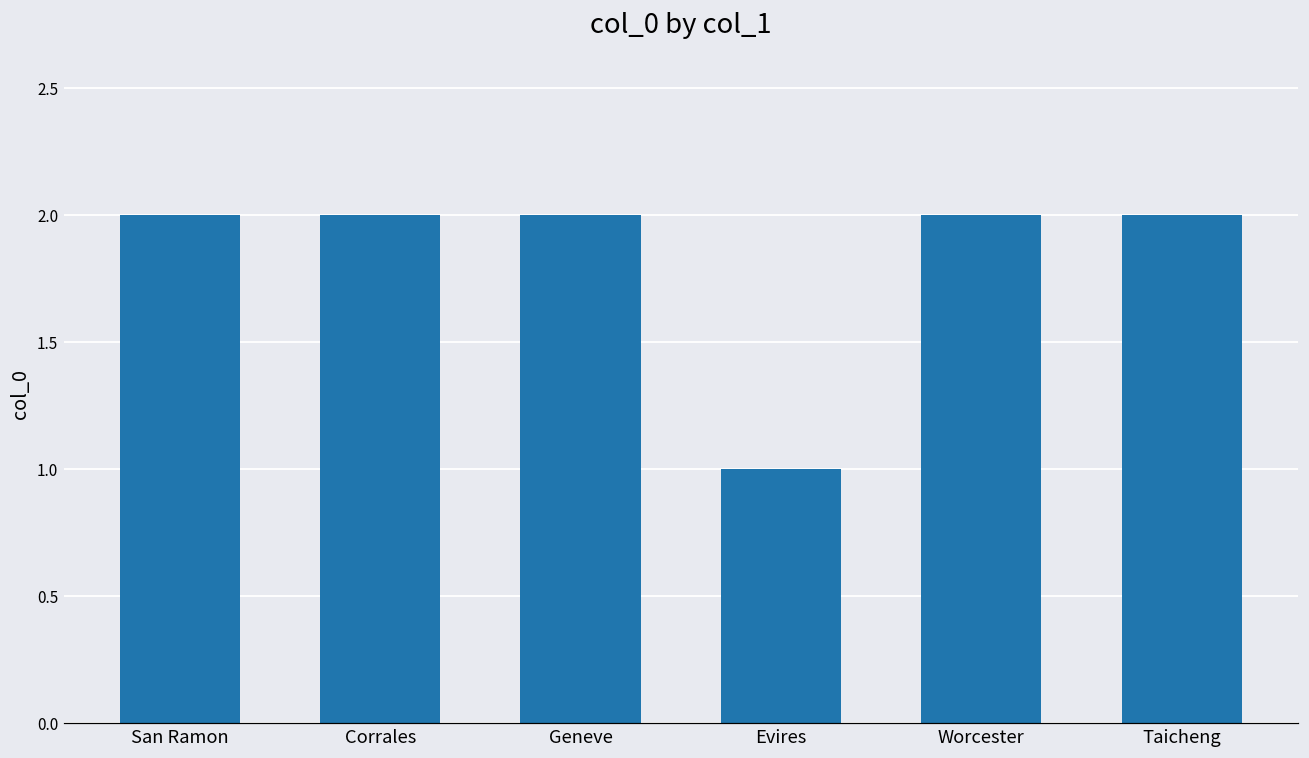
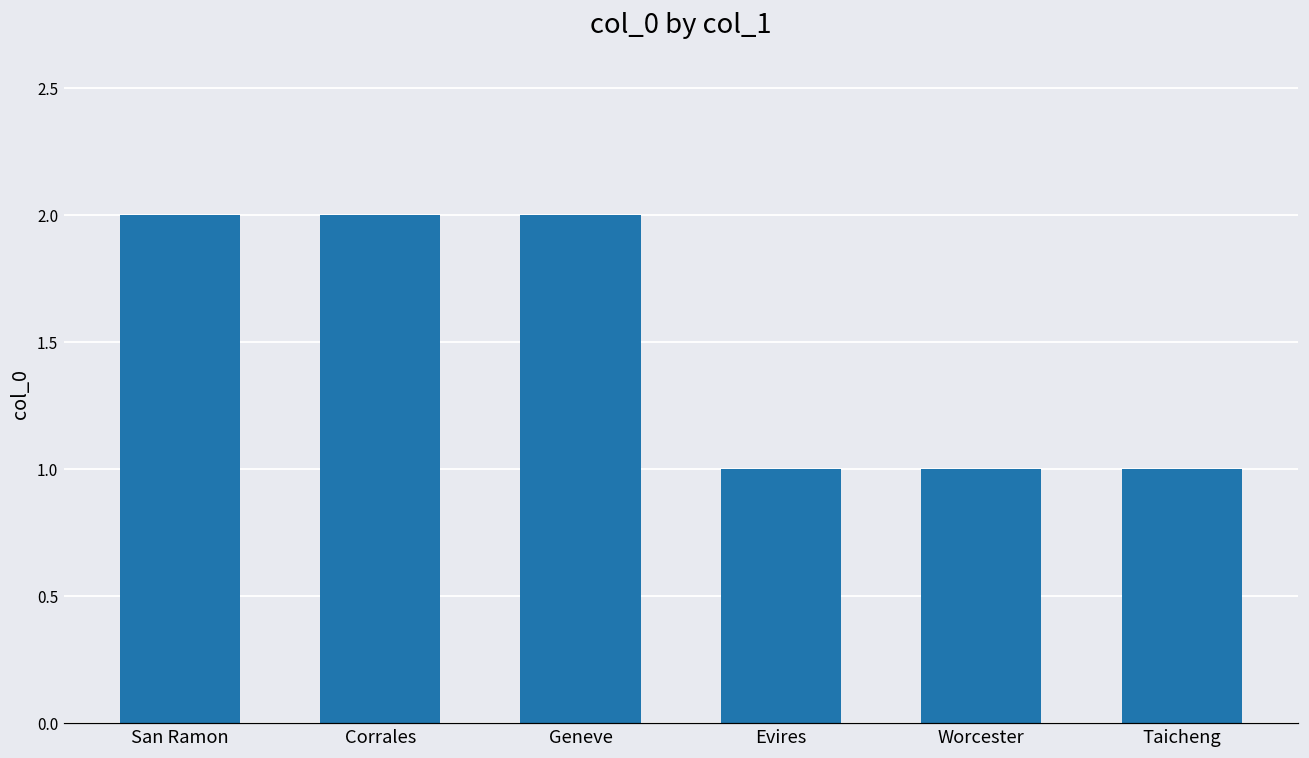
  {
    "San Ramon": 2,
    "Corrales": 2,
    "Geneve": 2,
    "Evires": 1,
-   "Worcester": 2,
-   "Taicheng": 2
+   "Worcester": 1,
+   "Taicheng": 1
  }
